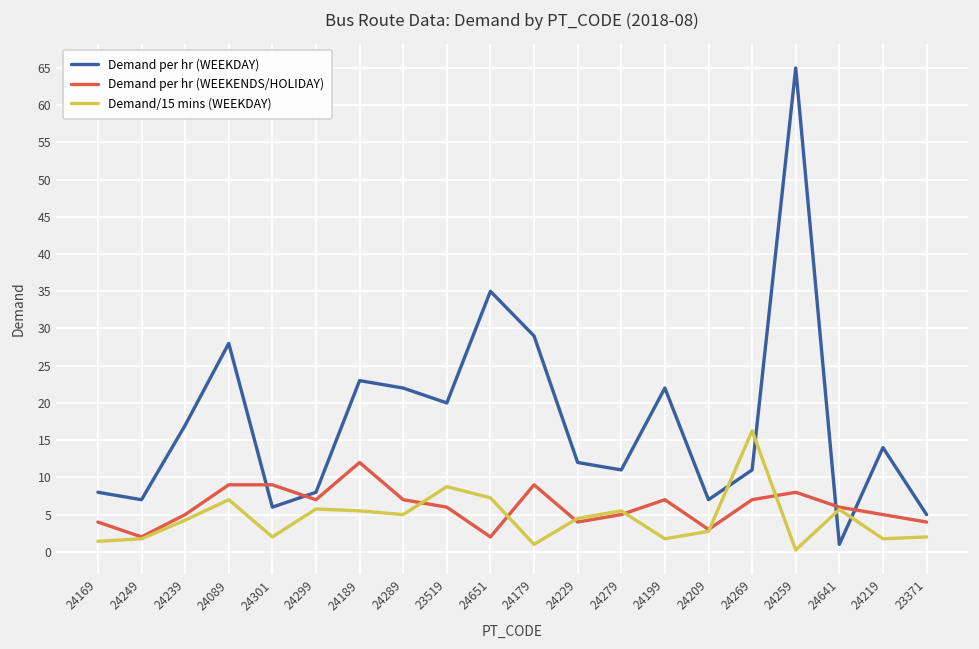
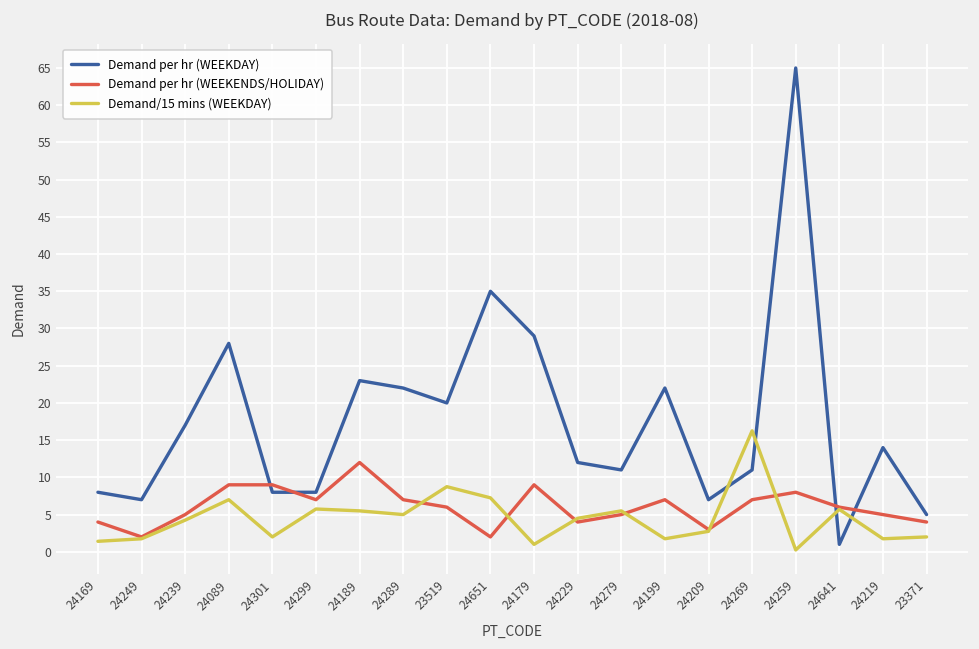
  {
    "Demand per hr (WEEKDAY)": {
      "24169": 8,
      "24249": 7,
      "24239": 17,
      "24089": 28,
-     "24301": 6,
+     "24301": 8,
      "24299": 8,
      "24189": 23,
      "24289": 22,
      "23519": 20,
      "24651": 35,
      "24179": 29,
      "24229": 12,
      "24279": 11,
      "24199": 22,
      "24209": 7,
      "24269": 11,
      "24259": 65,
      "24641": 1,
      "24219": 14,
      "23371": 5
    },
    "Demand per hr (WEEKENDS/HOLIDAY)": {
      "24169": 4,
      "24239": 5,
      "24089": 9,
      "24301": 9,
      "24299": 7,
      "24189": 12,
      "24289": 7,
      "23519": 6,
      "24651": 2,
      "24179": 9,
      "24229": 4,
      "24279": 5,
      "24199": 7,
      "24269": 7,
      "24259": 8,
      "24219": 5,
      "23371": 4
    },
    "Demand/15 mins (WEEKDAY)": {
      "24169": 1,
      "24239": 4,
      "24089": 7,
      "24301": 2,
      "24299": 6,
      "24189": 6,
      "24289": 5,
      "23519": 9,
      "24651": 7,
      "24179": 1,
      "24229": 5,
      "24279": 6,
      "24199": 2,
      "24269": 16,
      "24259": 0,
      "24219": 2,
      "23371": 2
    }
  }
